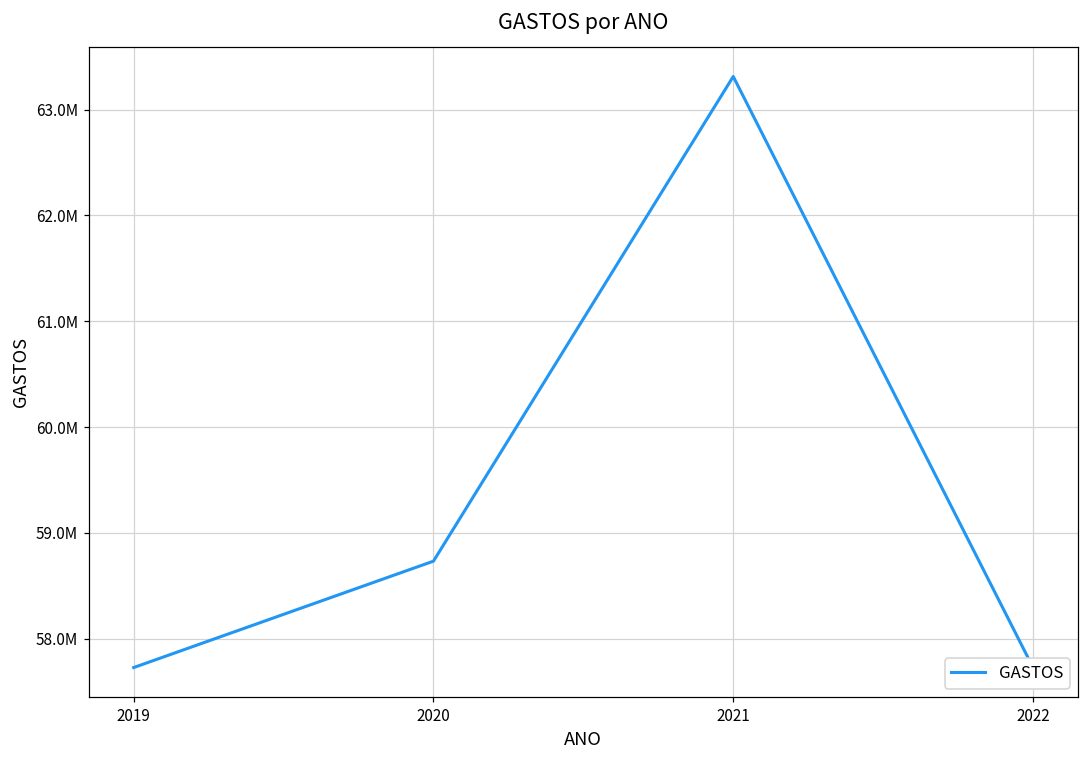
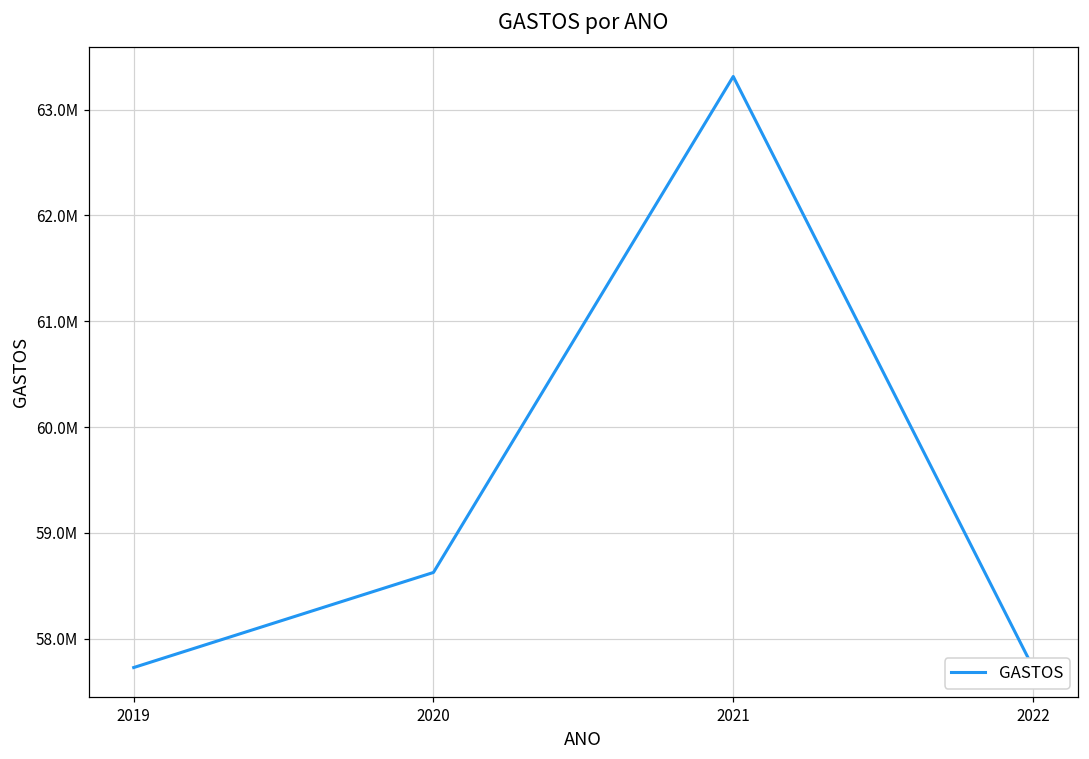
  {
    "2019": 57700000,
-   "2020": 58700000,
+   "2020": 58600000,
    "2021": 63300000
  }
